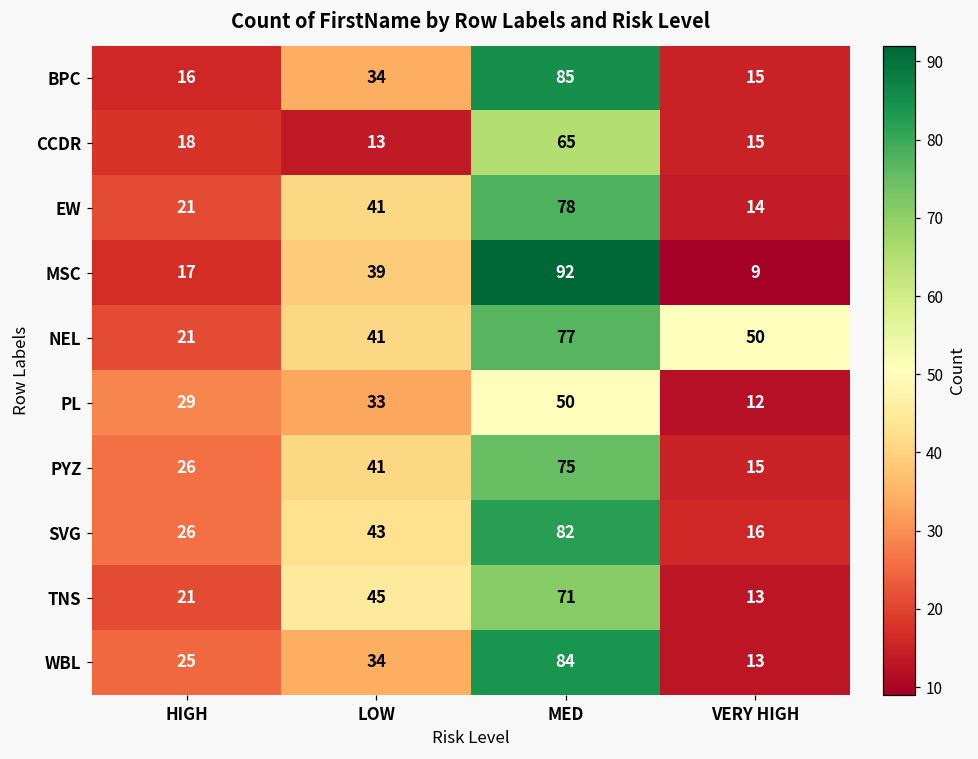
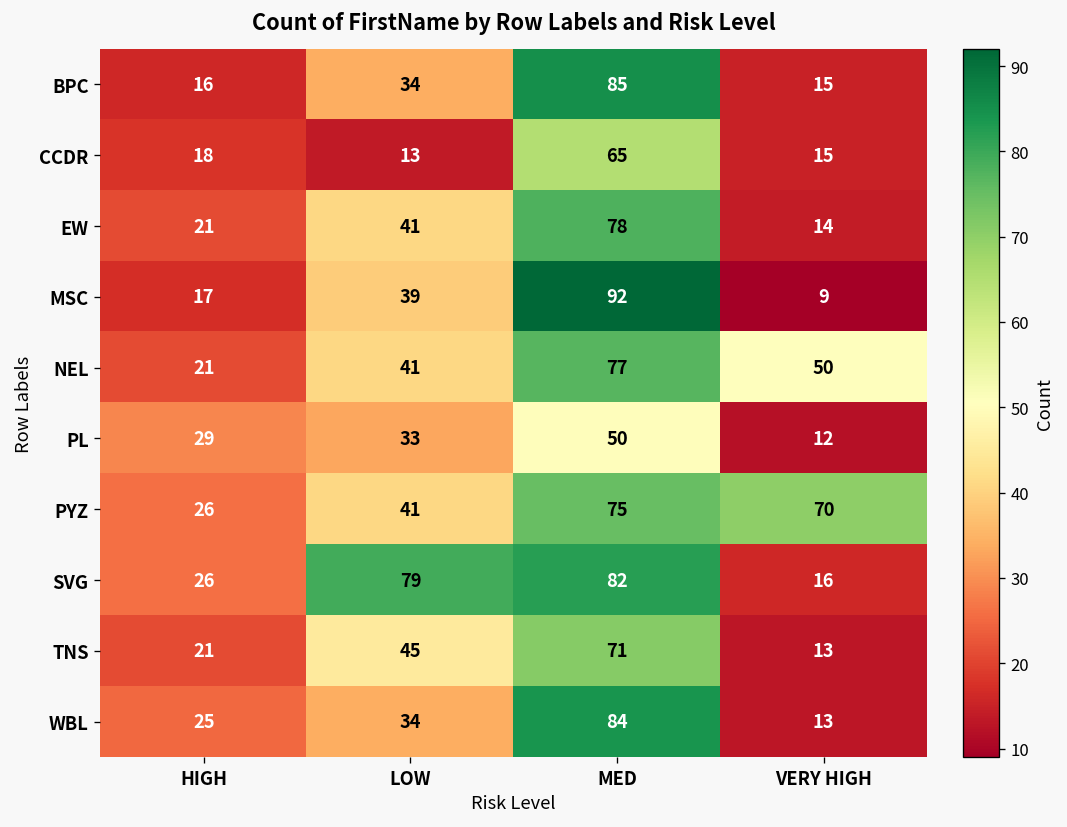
  {
    "BPC": {
      "HIGH": 16,
      "LOW": 34,
      "MED": 85,
      "VERY HIGH": 15
    },
    "CCDR": {
      "HIGH": 18,
      "LOW": 13,
      "MED": 65,
      "VERY HIGH": 15
    },
    "EW": {
      "HIGH": 21,
      "LOW": 41,
      "MED": 78,
      "VERY HIGH": 14
    },
    "MSC": {
      "HIGH": 17,
      "LOW": 39,
      "MED": 92,
      "VERY HIGH": 9
    },
    "NEL": {
      "HIGH": 21,
      "LOW": 41,
      "MED": 77,
      "VERY HIGH": 50
    },
    "PL": {
      "HIGH": 29,
      "LOW": 33,
      "MED": 50,
      "VERY HIGH": 12
    },
    "PYZ": {
      "HIGH": 26,
      "LOW": 41,
      "MED": 75,
-     "VERY HIGH": 15
+     "VERY HIGH": 70
    },
    "SVG": {
      "HIGH": 26,
-     "LOW": 43,
+     "LOW": 79,
      "MED": 82,
      "VERY HIGH": 16
    },
    "TNS": {
      "HIGH": 21,
      "LOW": 45,
      "MED": 71,
      "VERY HIGH": 13
    },
    "WBL": {
      "HIGH": 25,
      "LOW": 34,
      "MED": 84,
      "VERY HIGH": 13
    }
  }
